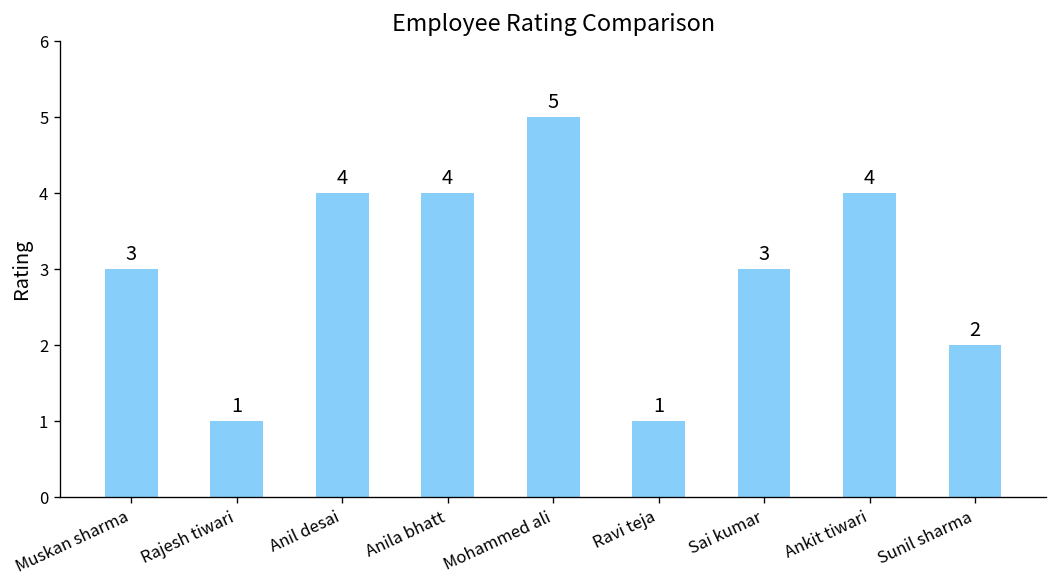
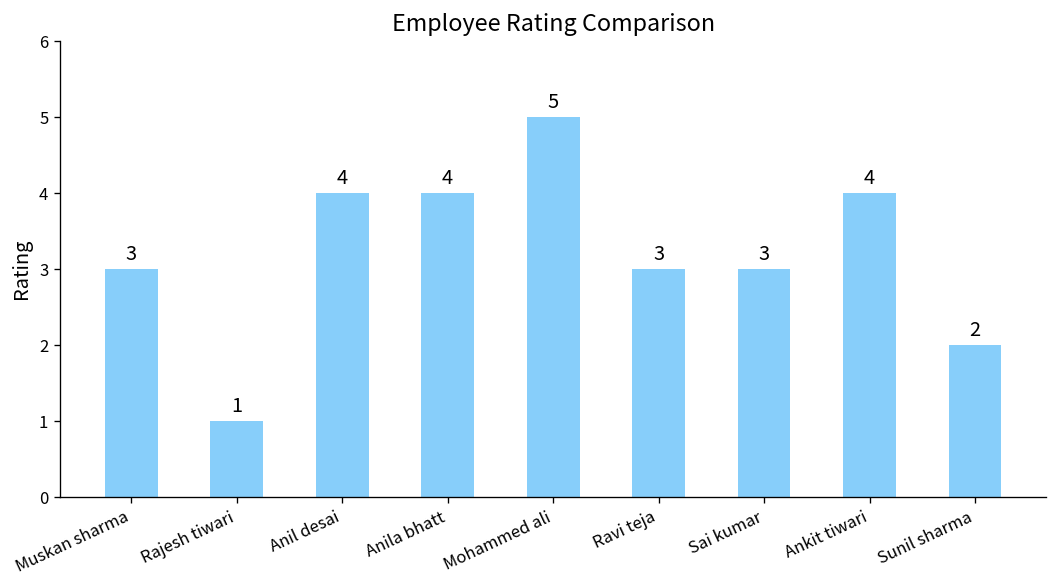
  {
    "Muskan sharma": 3,
    "Rajesh tiwari": 1,
    "Anil desai": 4,
    "Anila bhatt": 4,
    "Mohammed ali": 5,
-   "Ravi teja": 1,
+   "Ravi teja": 3,
    "Sai kumar": 3,
    "Ankit tiwari": 4,
    "Sunil sharma": 2
  }
